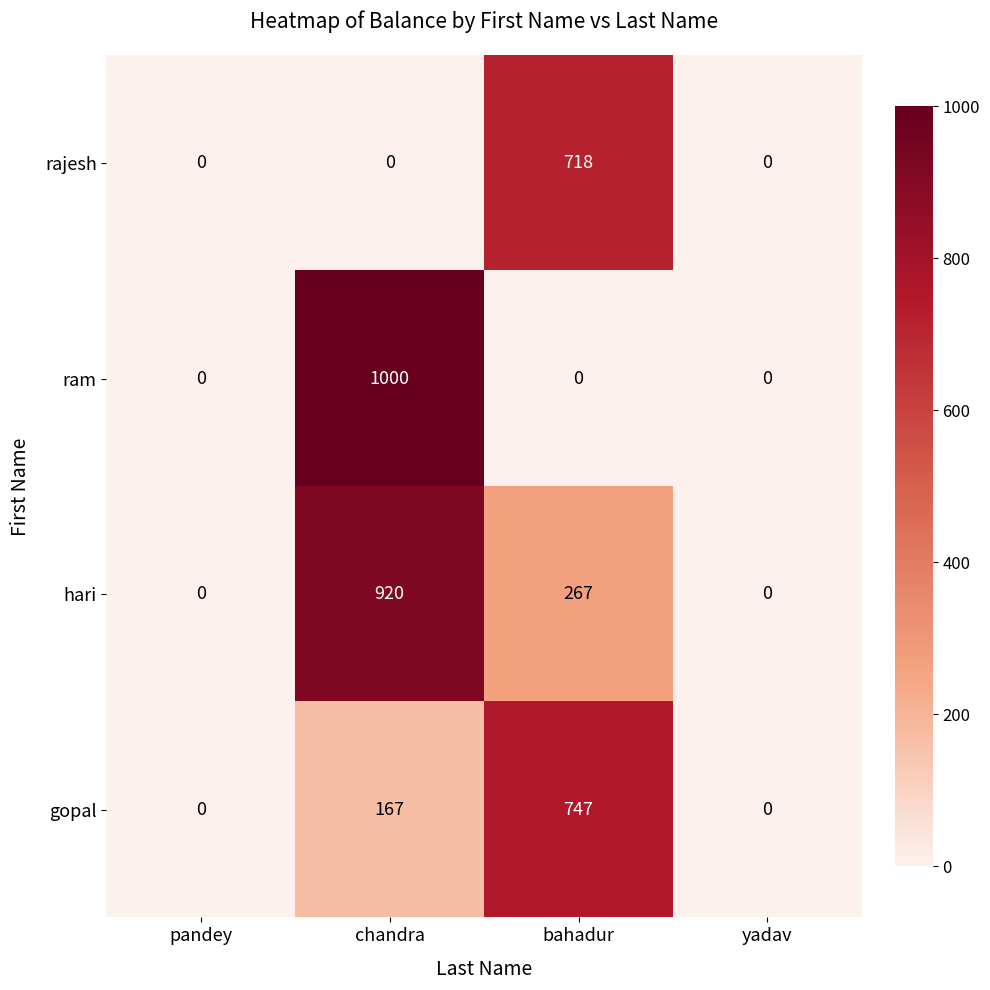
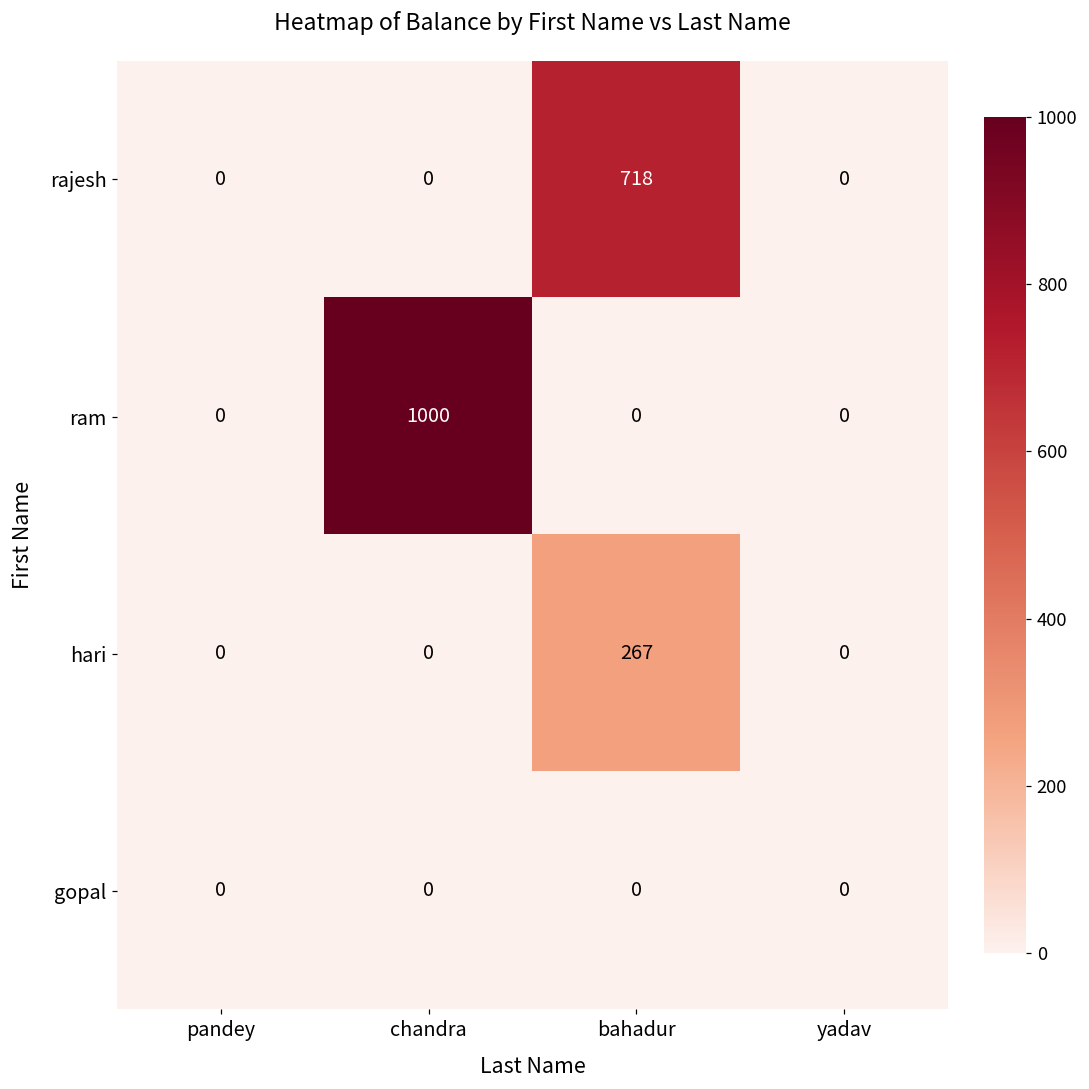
  {
    "rajesh": {
      "pandey": 0,
      "chandra": 0,
      "bahadur": 718,
      "yadav": 0
    },
    "ram": {
      "pandey": 0,
      "chandra": 1000,
      "bahadur": 0,
      "yadav": 0
    },
    "hari": {
      "pandey": 0,
-     "chandra": 920,
+     "chandra": 0,
      "bahadur": 267,
      "yadav": 0
    },
    "gopal": {
      "pandey": 0,
-     "chandra": 167,
-     "bahadur": 747,
+     "chandra": 0,
+     "bahadur": 0,
      "yadav": 0
    }
  }
